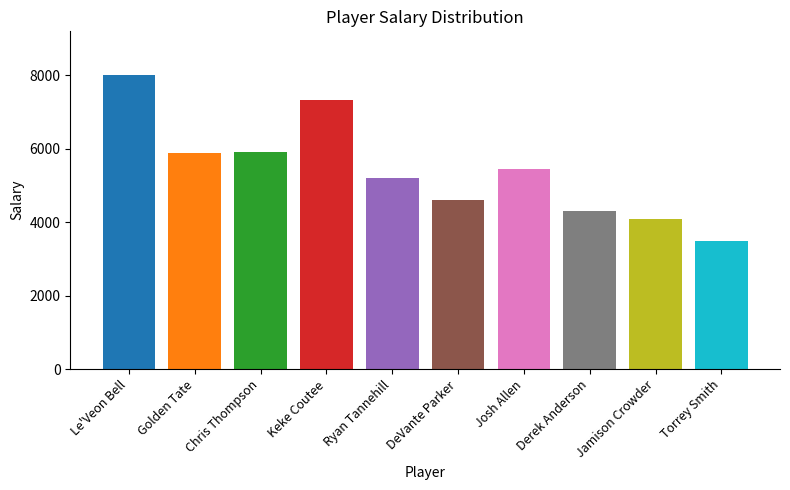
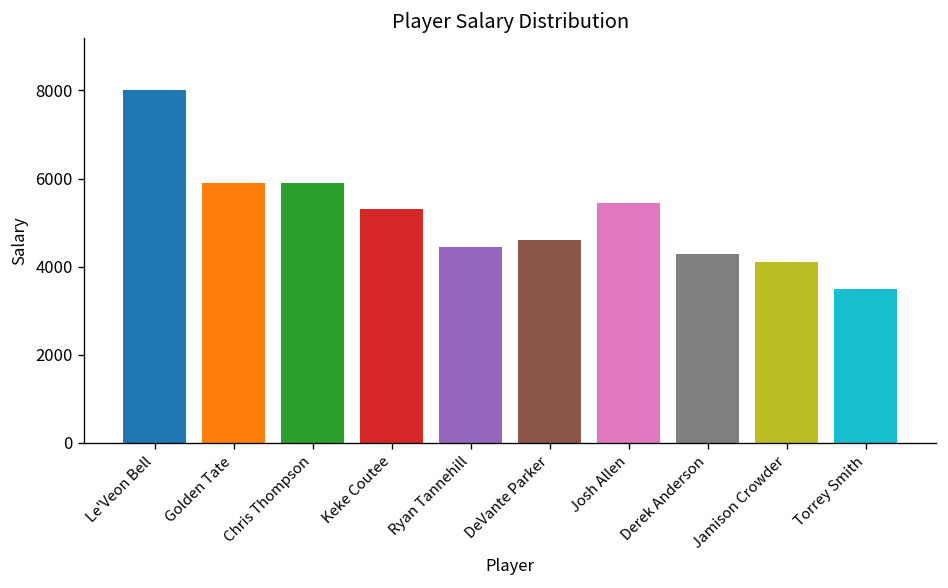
  {
    "Le'Veon Bell": 8000,
    "Golden Tate": 5900,
    "Chris Thompson": 5900,
-   "Keke Coutee": 7300,
-   "Ryan Tannehill": 5200,
+   "Keke Coutee": 5300,
+   "Ryan Tannehill": 4400,
    "DeVante Parker": 4600,
    "Josh Allen": 5500,
    "Derek Anderson": 4300,
    "Jamison Crowder": 4100,
    "Torrey Smith": 3500
  }
